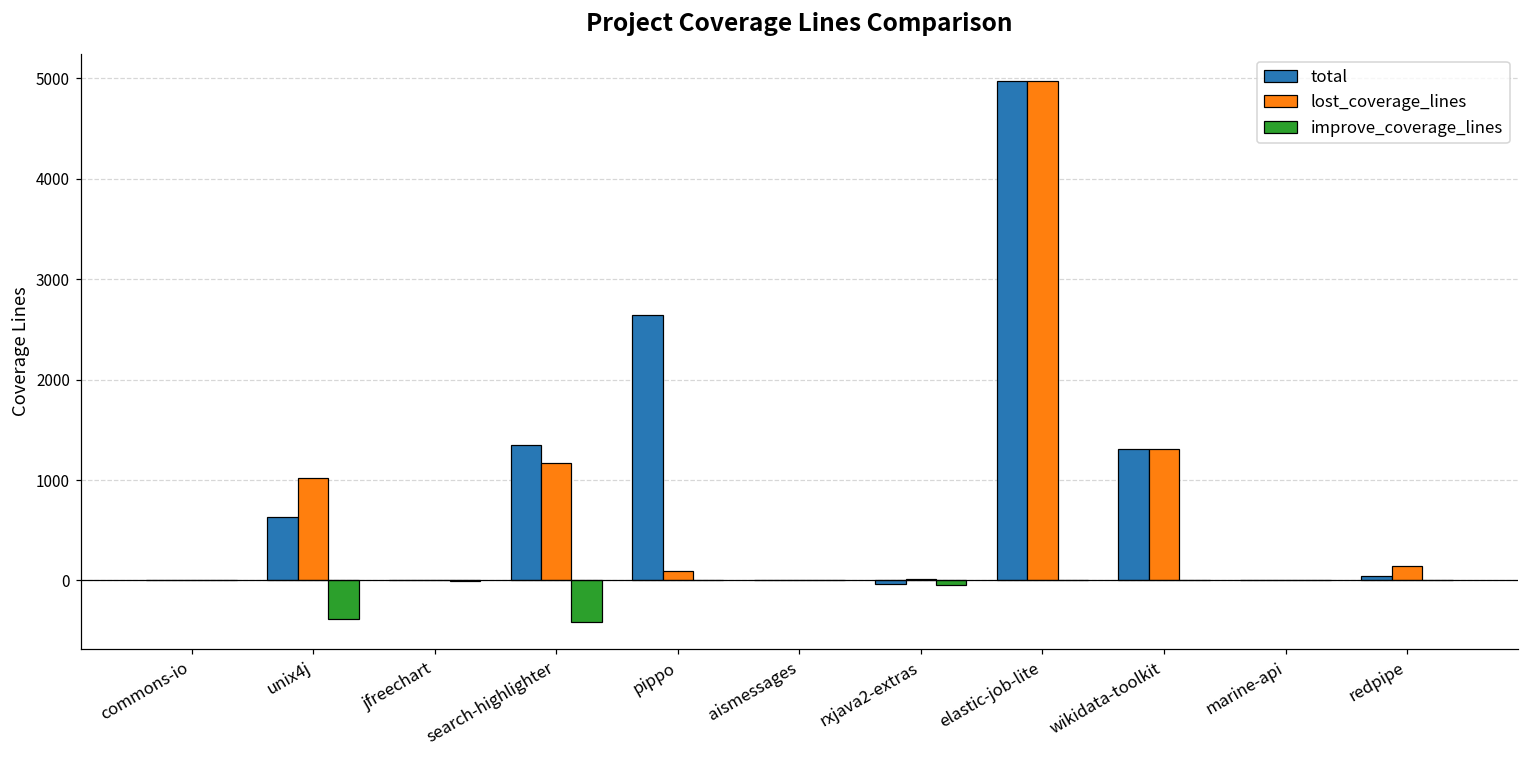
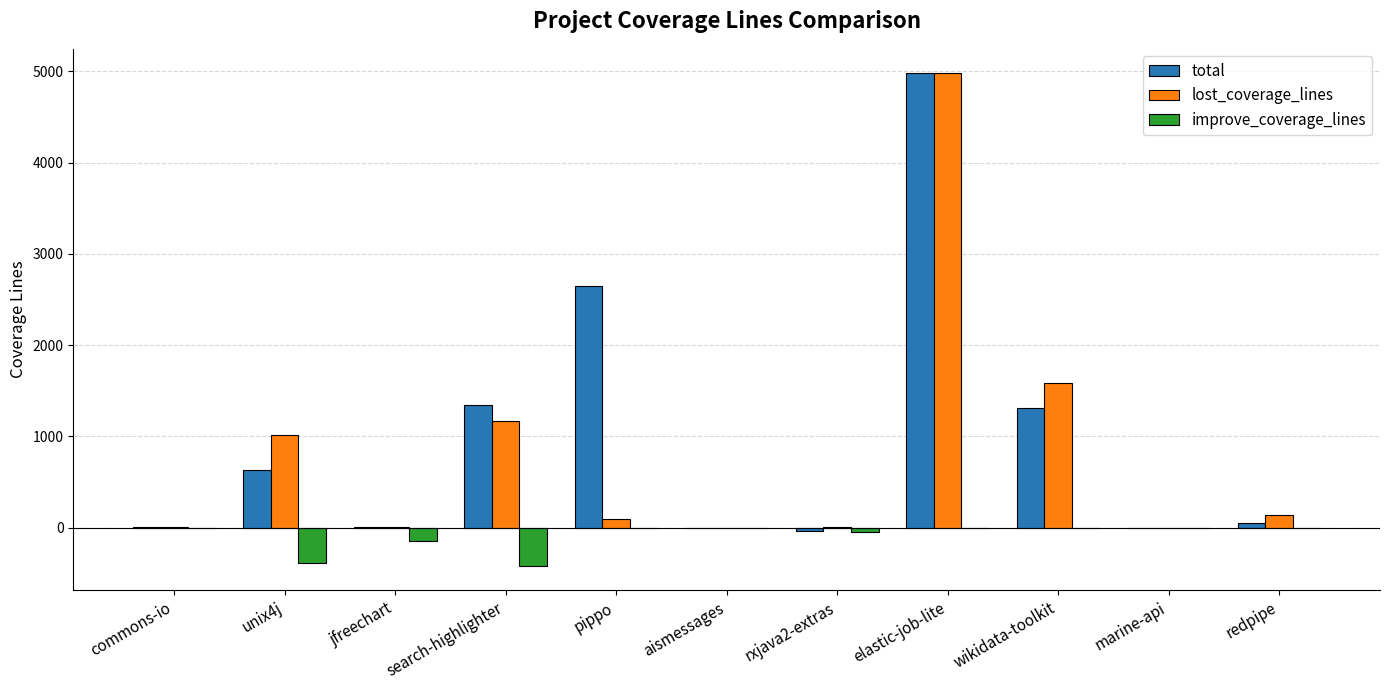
  {
    "total": {
      "unix4j": 600,
      "search-highlighter": 1300,
      "pippo": 2600,
      "aismessages": 0,
      "rxjava2-extras": 0,
      "elastic-job-lite": 5000,
      "wikidata-toolkit": 1300,
      "marine-api": 0,
      "redpipe": 0
    },
    "lost_coverage_lines": {
      "unix4j": 1000,
      "search-highlighter": 1200,
      "pippo": 100,
      "aismessages": 0,
      "elastic-job-lite": 5000,
-     "wikidata-toolkit": 1300,
+     "wikidata-toolkit": 1600,
      "marine-api": 0,
      "redpipe": 100
    },
    "improve_coverage_lines": {
      "commons-io": 0,
      "unix4j": -400,
-     "jfreechart": 0,
+     "jfreechart": -100,
      "search-highlighter": -400,
      "pippo": 0,
      "aismessages": 0,
      "rxjava2-extras": 0,
      "elastic-job-lite": 0,
      "wikidata-toolkit": 0,
      "marine-api": 0,
      "redpipe": 0
    }
  }
